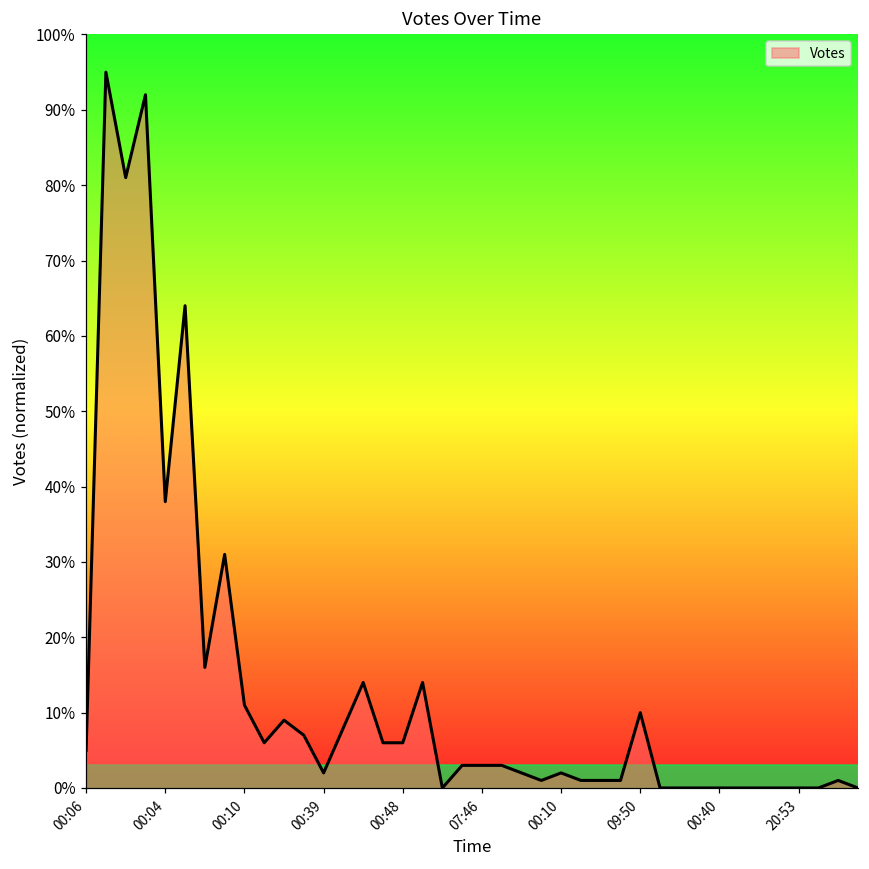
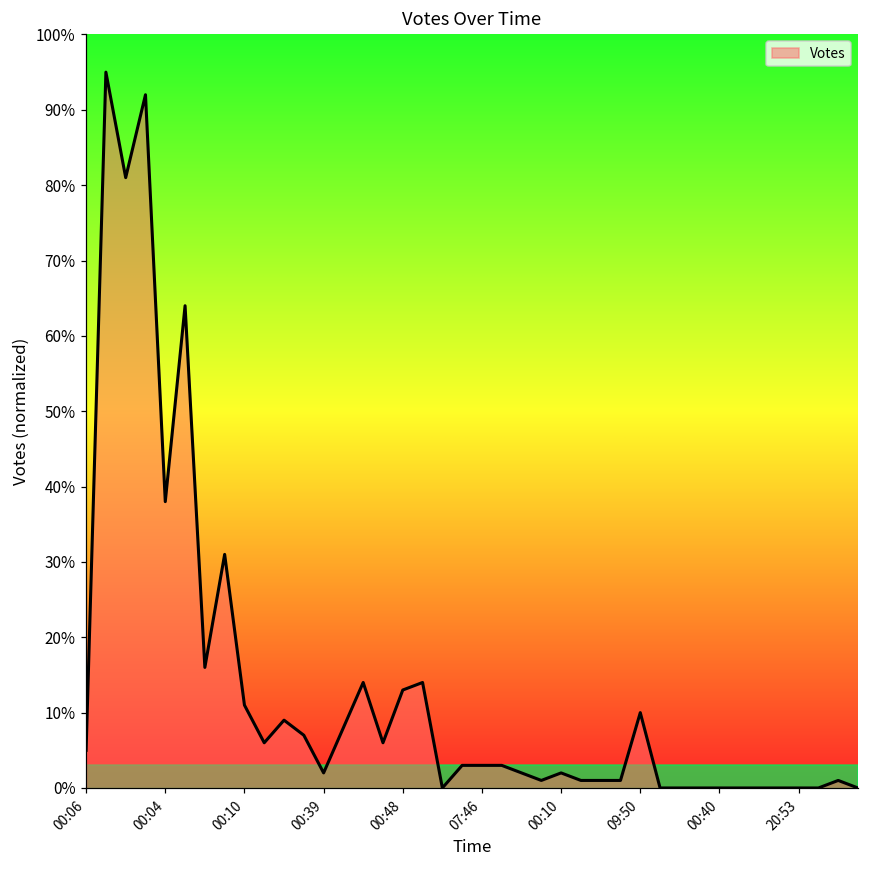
  {
-   "00:48": "6%",
+   "00:48": "13%",
    "09:50": "10%"
  }
